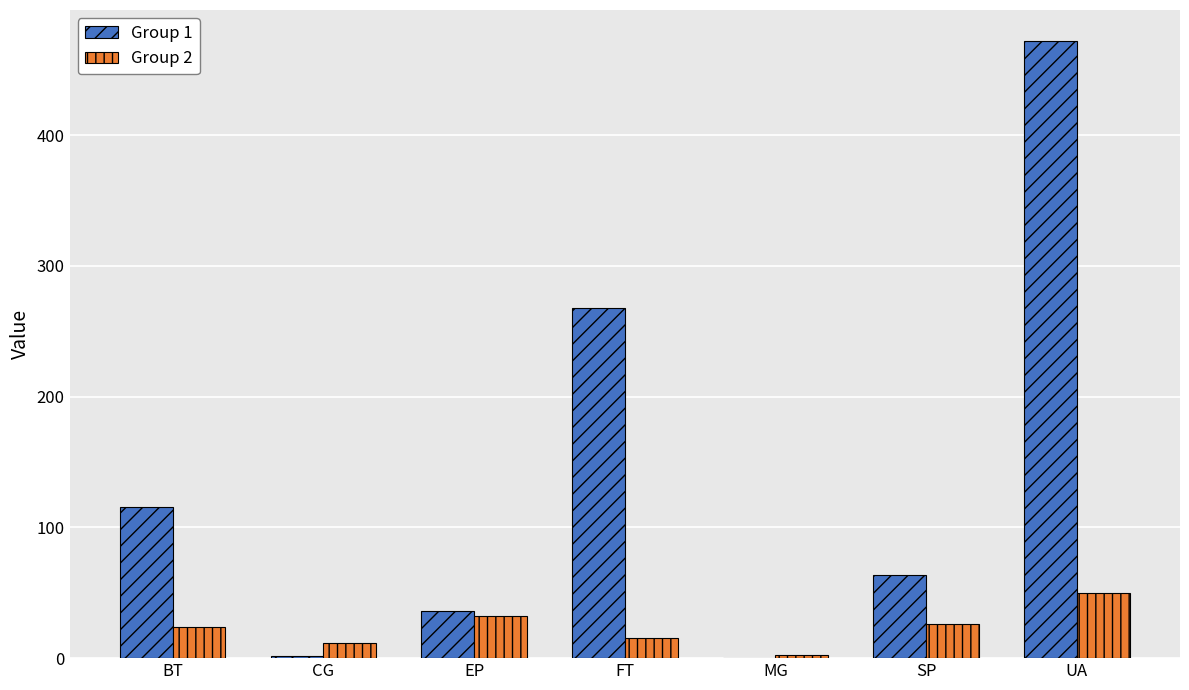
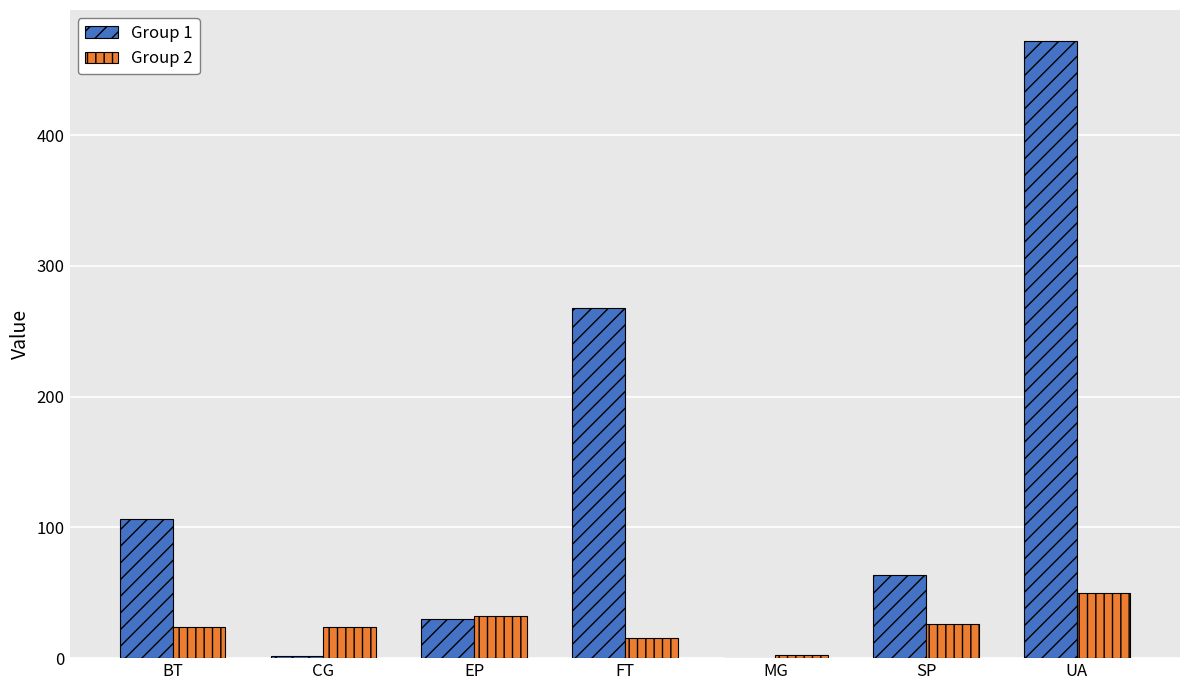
  {
    "Group 1": {
-     "BT": 115,
-     "EP": 36,
+     "BT": 106,
+     "EP": 30,
      "FT": 268,
      "SP": 63,
      "UA": 472
    },
    "Group 2": {
      "BT": 24,
-     "CG": 12,
+     "CG": 23,
      "EP": 33,
      "FT": 16,
      "MG": 2,
      "SP": 26,
      "UA": 50
    }
  }
